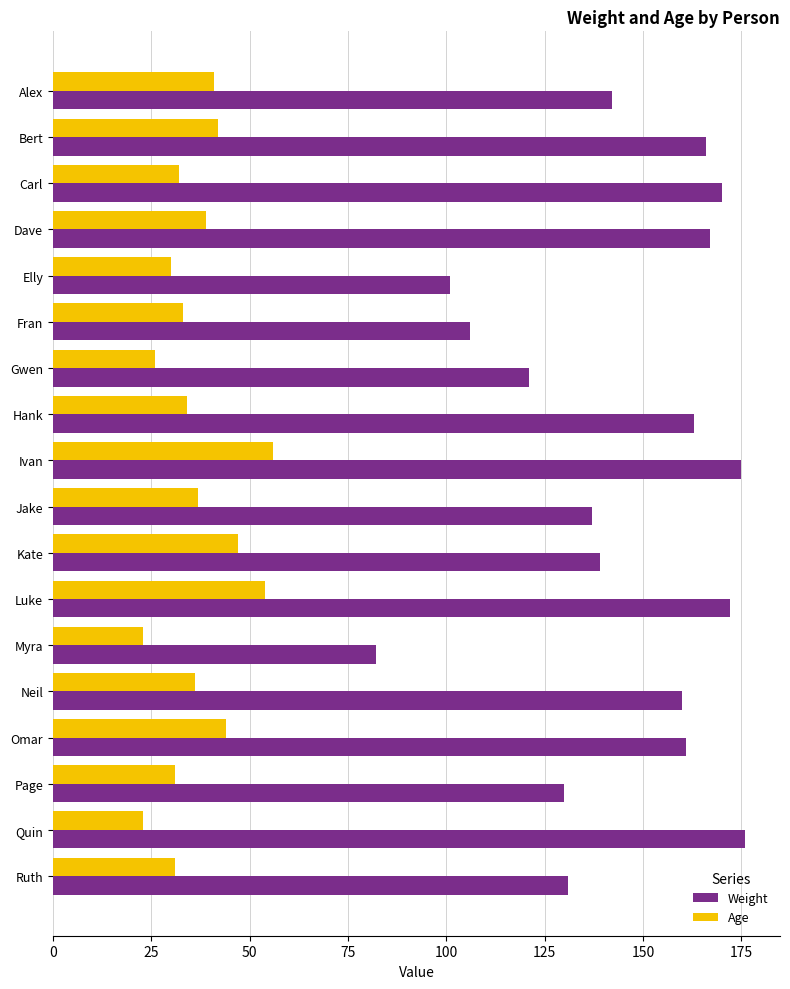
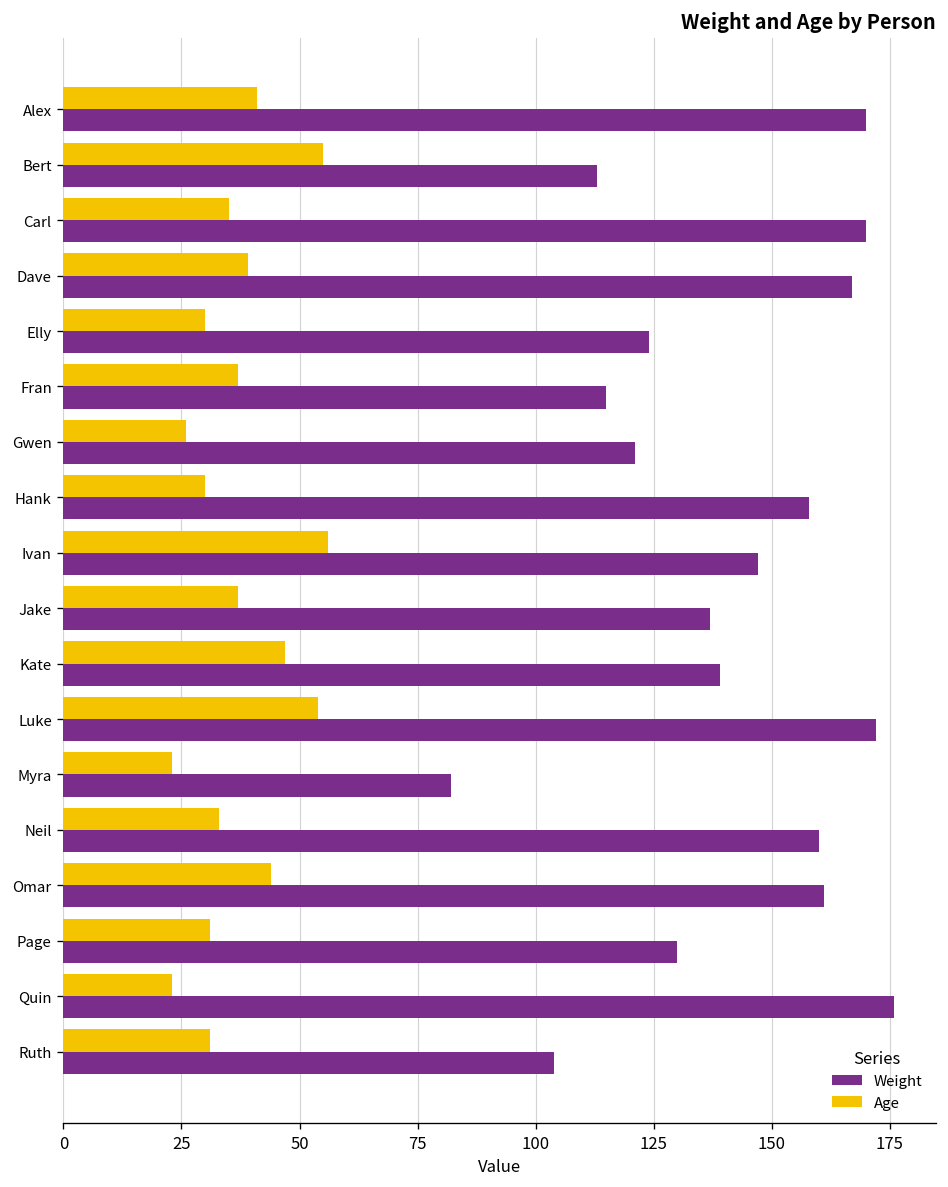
  {
    "Weight": {
-     "Alex": 142,
-     "Bert": 166,
+     "Alex": 170,
+     "Bert": 113,
      "Carl": 170,
      "Dave": 167,
-     "Elly": 101,
-     "Fran": 106,
+     "Elly": 124,
+     "Fran": 115,
      "Gwen": 121,
-     "Hank": 163,
-     "Ivan": 175,
+     "Hank": 158,
+     "Ivan": 147,
      "Jake": 137,
      "Kate": 139,
      "Luke": 172,
      "Myra": 82,
      "Neil": 160,
      "Omar": 161,
      "Page": 130,
      "Quin": 176,
-     "Ruth": 131
+     "Ruth": 104
    },
    "Age": {
      "Alex": 41,
-     "Bert": 42,
-     "Carl": 32,
+     "Bert": 55,
+     "Carl": 35,
      "Dave": 39,
      "Elly": 30,
-     "Fran": 33,
+     "Fran": 37,
      "Gwen": 26,
-     "Hank": 34,
+     "Hank": 30,
      "Ivan": 56,
      "Jake": 37,
      "Kate": 47,
      "Luke": 54,
      "Myra": 23,
-     "Neil": 36,
+     "Neil": 33,
      "Omar": 44,
      "Page": 31,
      "Quin": 23,
      "Ruth": 31
    }
  }
